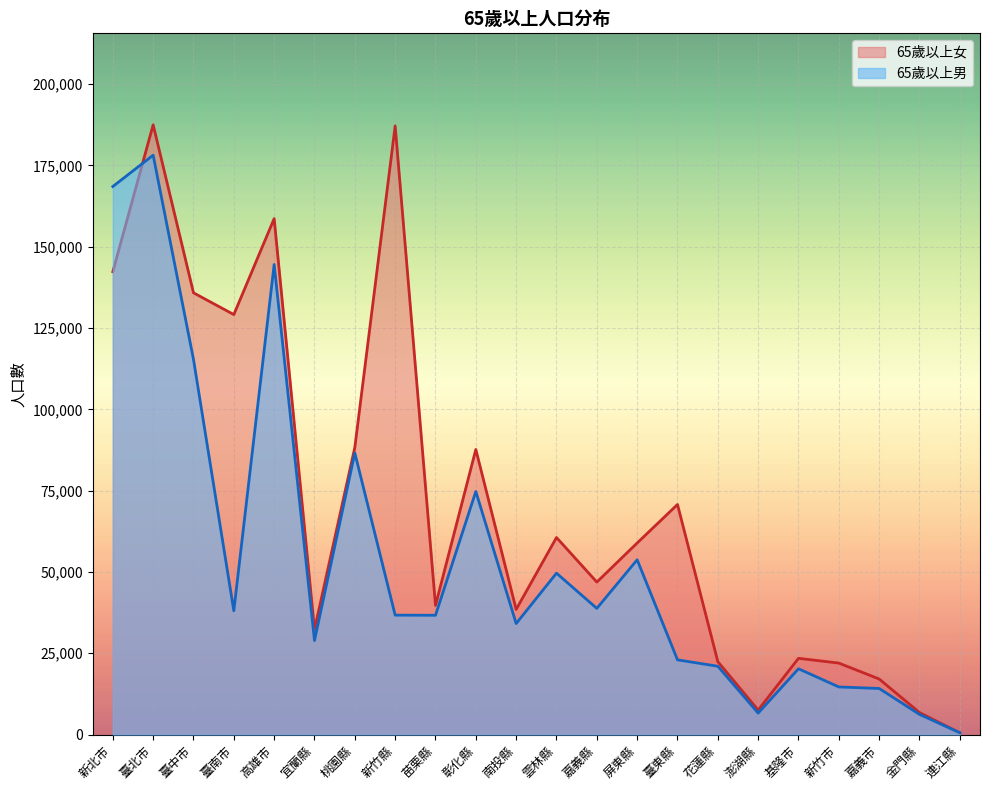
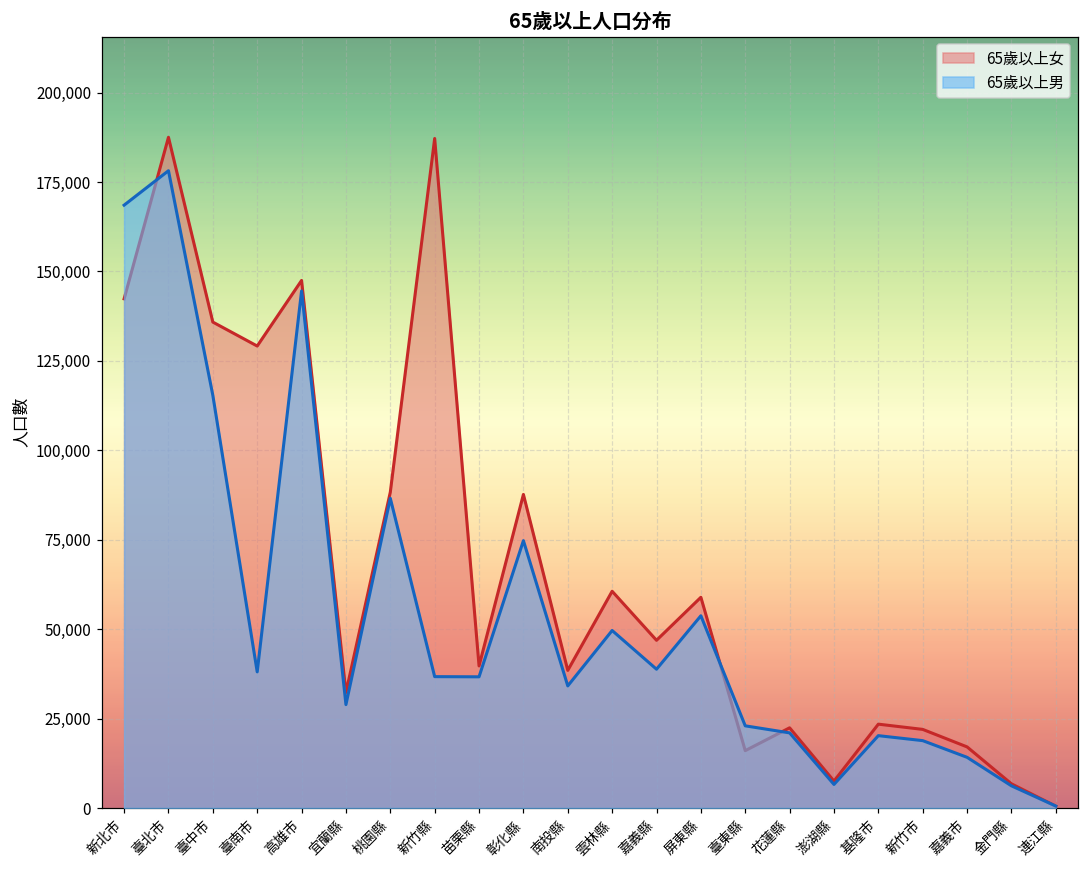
  {
    "65歲以上女": {
      "新北市": "142,000",
      "臺北市": "188,000",
      "臺中市": "136,000",
      "臺南市": "129,000",
-     "高雄市": "159,000",
+     "高雄市": "147,000",
      "宜蘭縣": "32,000",
      "桃園縣": "88,000",
      "新竹縣": "187,000",
      "苗栗縣": "40,000",
      "彰化縣": "88,000",
      "南投縣": "38,000",
      "雲林縣": "61,000",
      "嘉義縣": "47,000",
      "屏東縣": "59,000",
-     "臺東縣": "71,000",
+     "臺東縣": "16,000",
      "花蓮縣": "22,000",
      "澎湖縣": "8,000",
      "基隆市": "23,000",
      "新竹市": "22,000",
      "嘉義市": "17,000"
    },
    "65歲以上男": {
      "新北市": "169,000",
      "臺北市": "178,000",
      "臺中市": "115,000",
      "臺南市": "38,000",
      "高雄市": "145,000",
      "宜蘭縣": "29,000",
      "桃園縣": "87,000",
      "新竹縣": "37,000",
      "苗栗縣": "37,000",
      "彰化縣": "75,000",
      "南投縣": "34,000",
      "雲林縣": "50,000",
      "嘉義縣": "39,000",
      "屏東縣": "54,000",
      "臺東縣": "23,000",
      "花蓮縣": "21,000",
      "澎湖縣": "7,000",
      "基隆市": "20,000",
-     "新竹市": "15,000",
+     "新竹市": "19,000",
      "嘉義市": "14,000"
    }
  }
